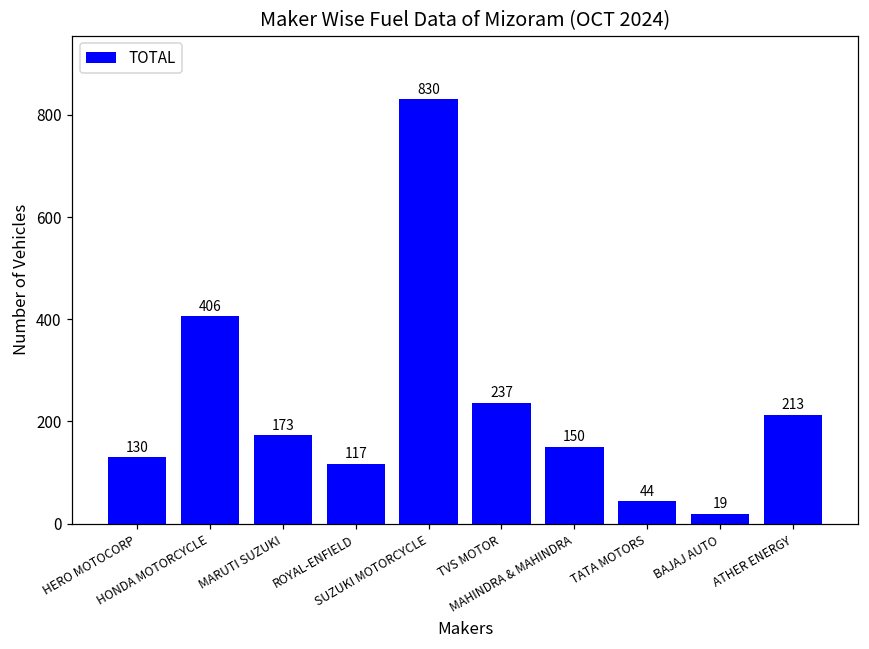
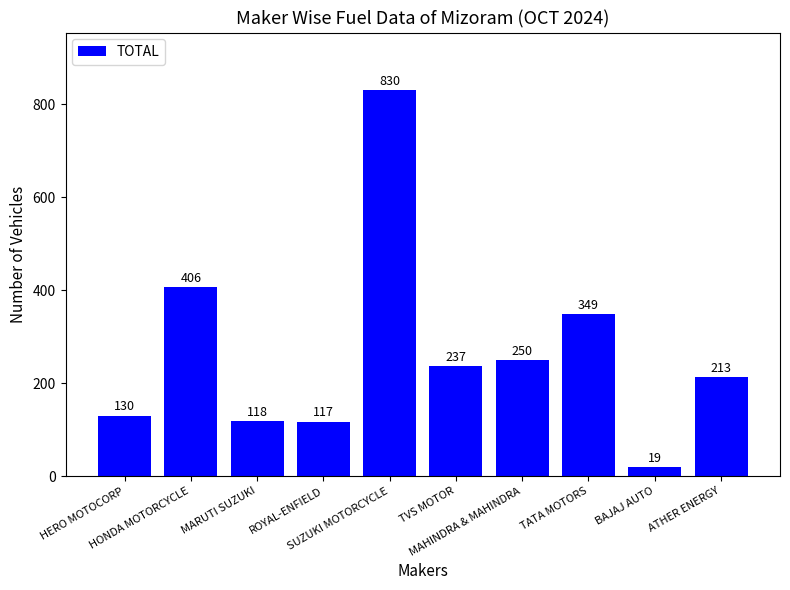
  {
    "HERO MOTOCORP": 130,
    "HONDA MOTORCYCLE": 406,
-   "MARUTI SUZUKI": 173,
+   "MARUTI SUZUKI": 118,
    "ROYAL-ENFIELD": 117,
    "SUZUKI MOTORCYCLE": 830,
    "TVS MOTOR": 237,
-   "MAHINDRA & MAHINDRA": 150,
-   "TATA MOTORS": 44,
+   "MAHINDRA & MAHINDRA": 250,
+   "TATA MOTORS": 349,
    "BAJAJ AUTO": 19,
    "ATHER ENERGY": 213
  }
